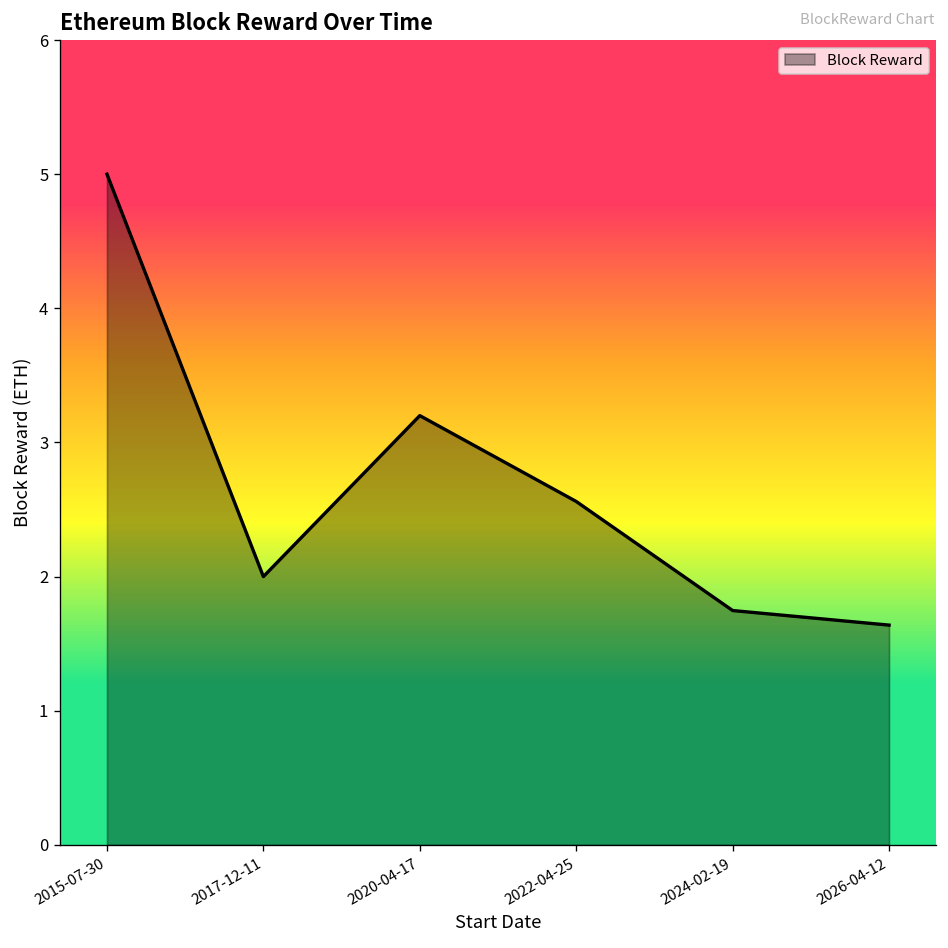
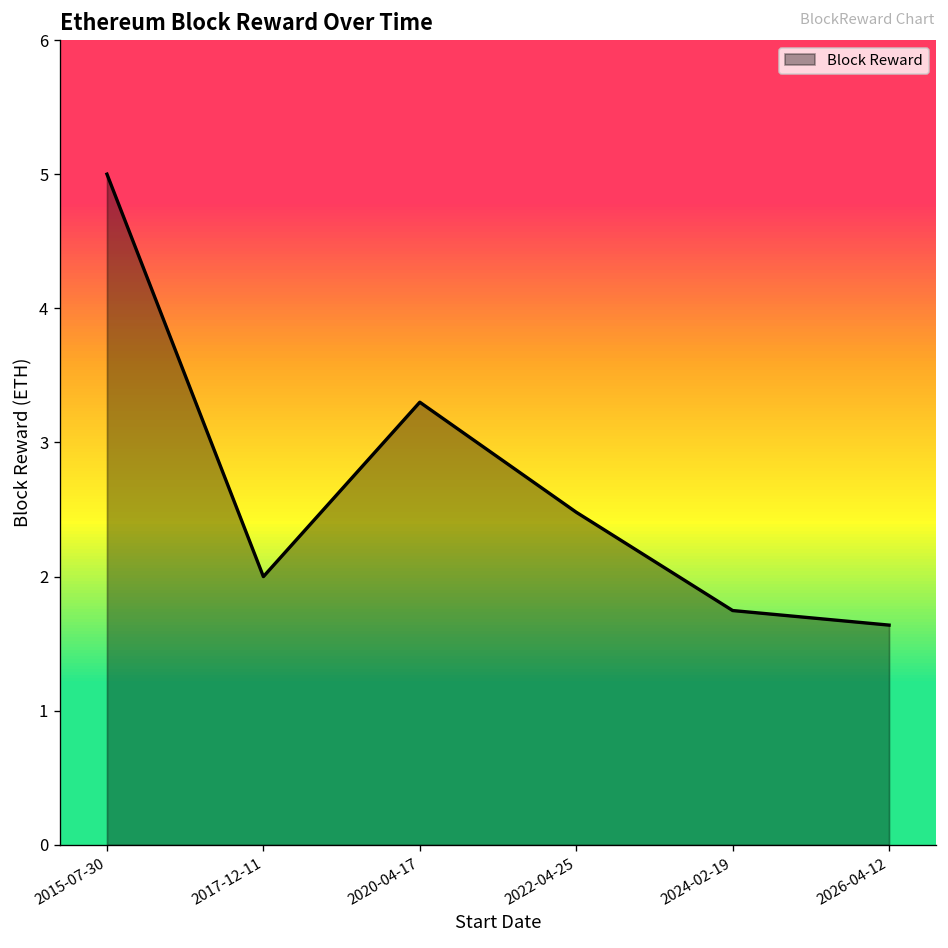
  {
    "2015-07-30": 5.00,
    "2017-12-11": 2.00,
-   "2020-04-17": 3.2,
-   "2022-04-25": 2.56,
+   "2020-04-17": 3.3,
+   "2022-04-25": 2.48,
    "2024-02-19": 1.75,
    "2026-04-12": 1.64
  }
